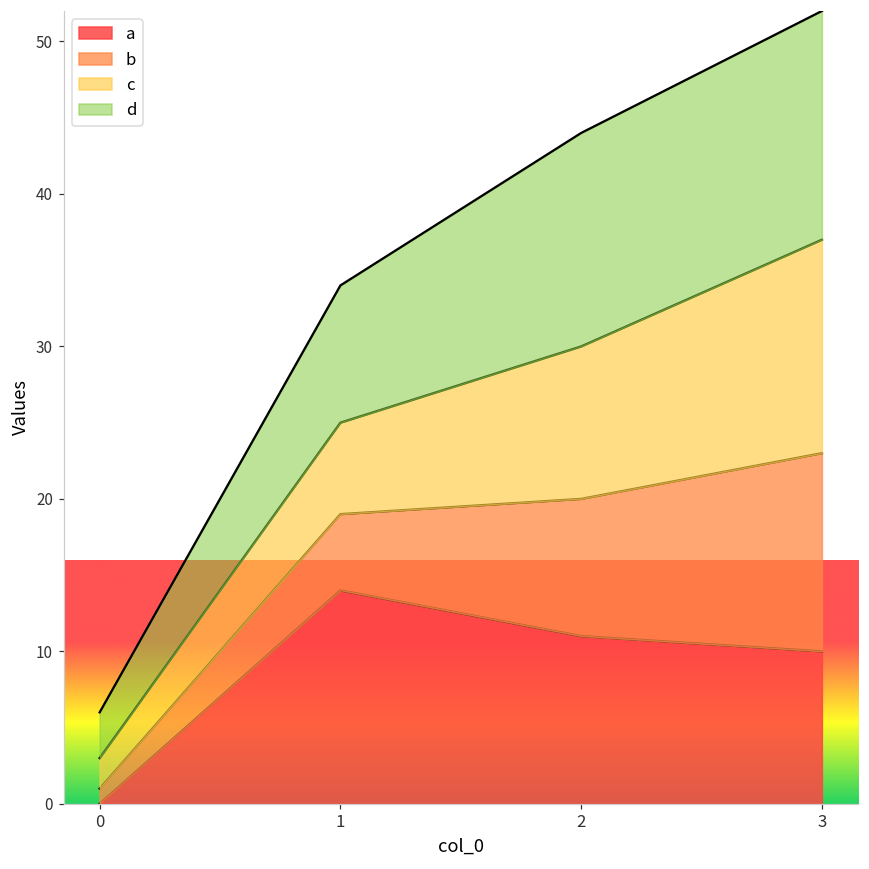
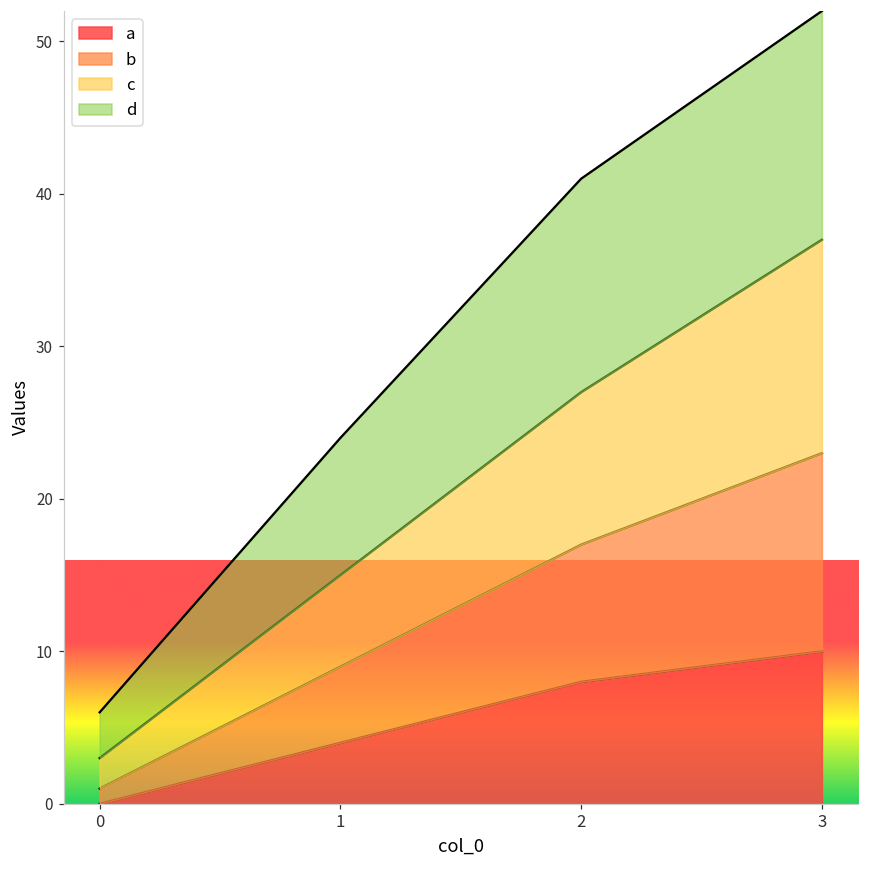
  {
    "a": {
      "0": 0,
-     "1": 14,
-     "2": 11,
+     "1": 4,
+     "2": 8,
      "3": 10
    },
    "b": {
      "0": 1,
      "1": 5,
      "2": 9,
      "3": 13
    },
    "c": {
      "0": 2,
      "1": 6,
      "2": 10,
      "3": 14
    },
    "d": {
      "0": 3,
      "1": 9,
      "2": 14,
      "3": 15
    }
  }
